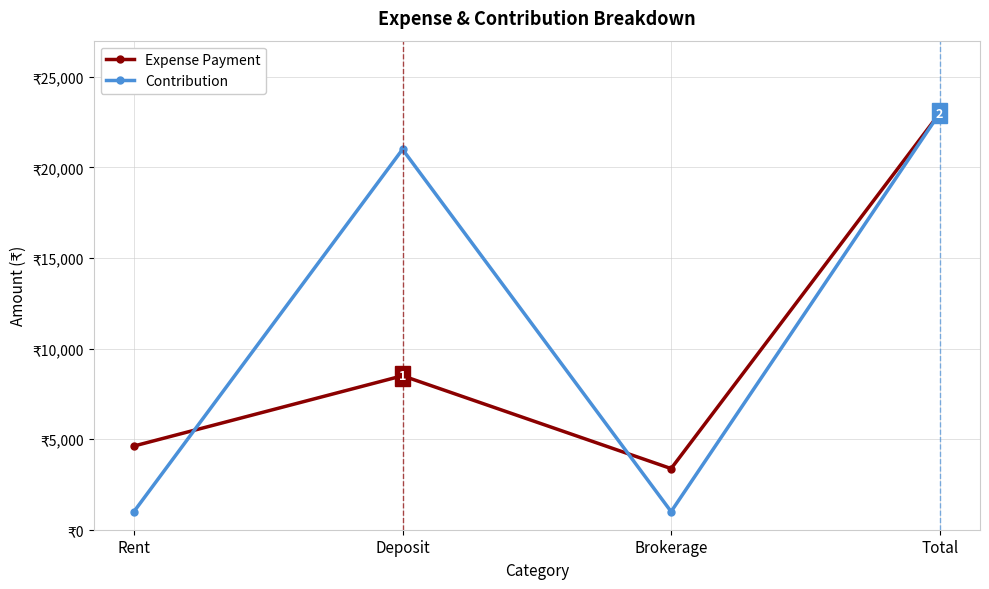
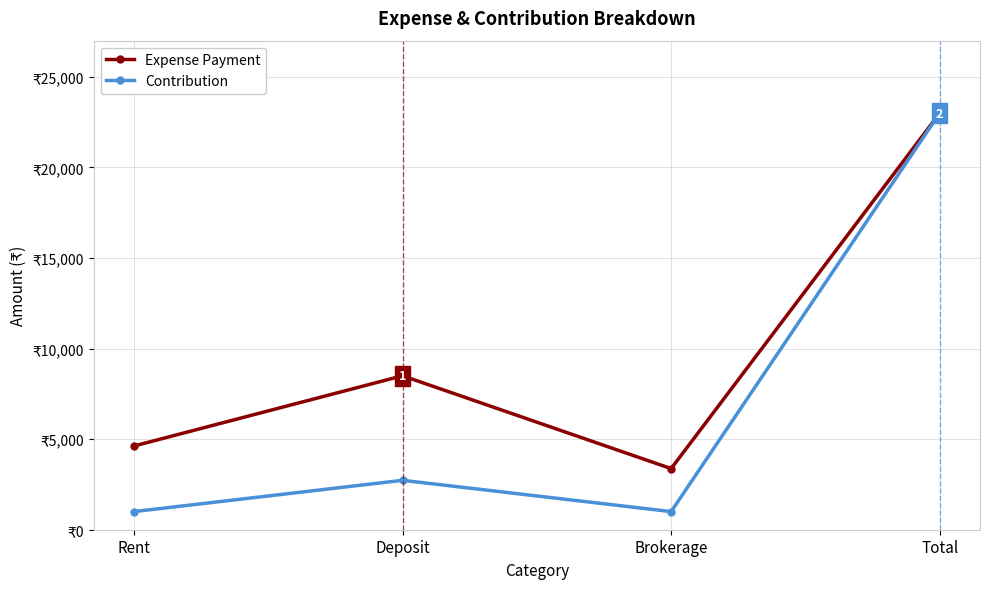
  {
    "Expense Payment": {
      "Rent": "₹4,600",
      "Brokerage": "₹3,400"
    },
    "Contribution": {
      "Rent": "₹1,000",
-     "Deposit": "₹21,000",
+     "Deposit": "₹2,700",
      "Brokerage": "₹1,000"
    }
  }
